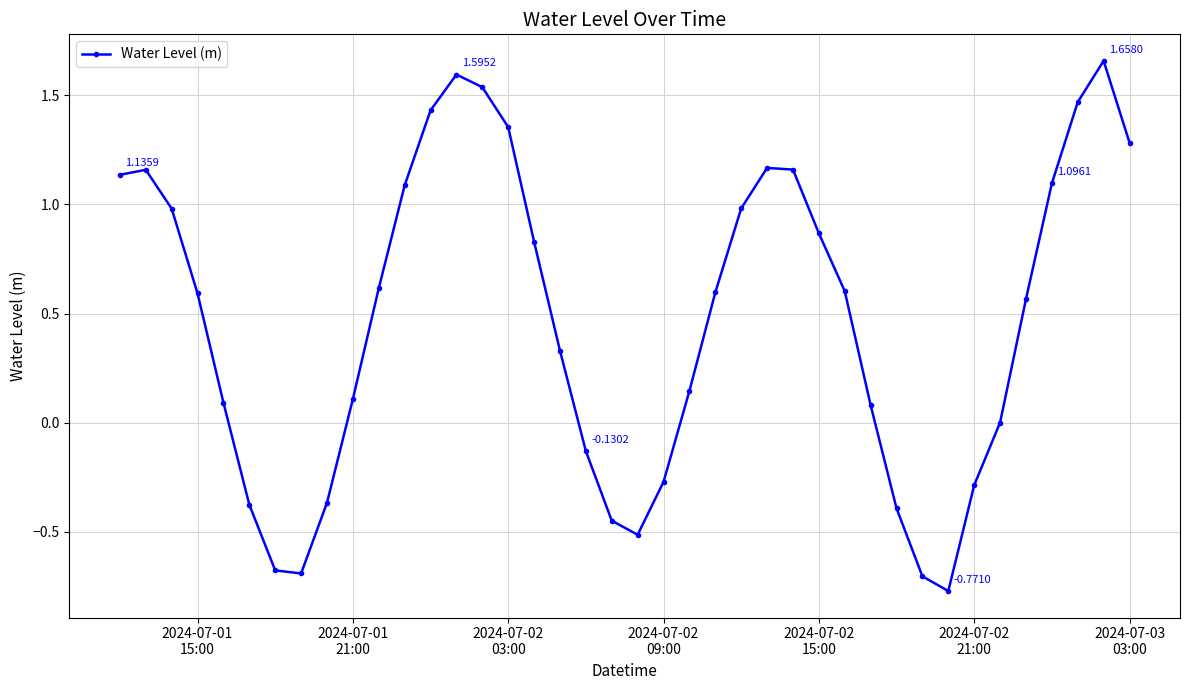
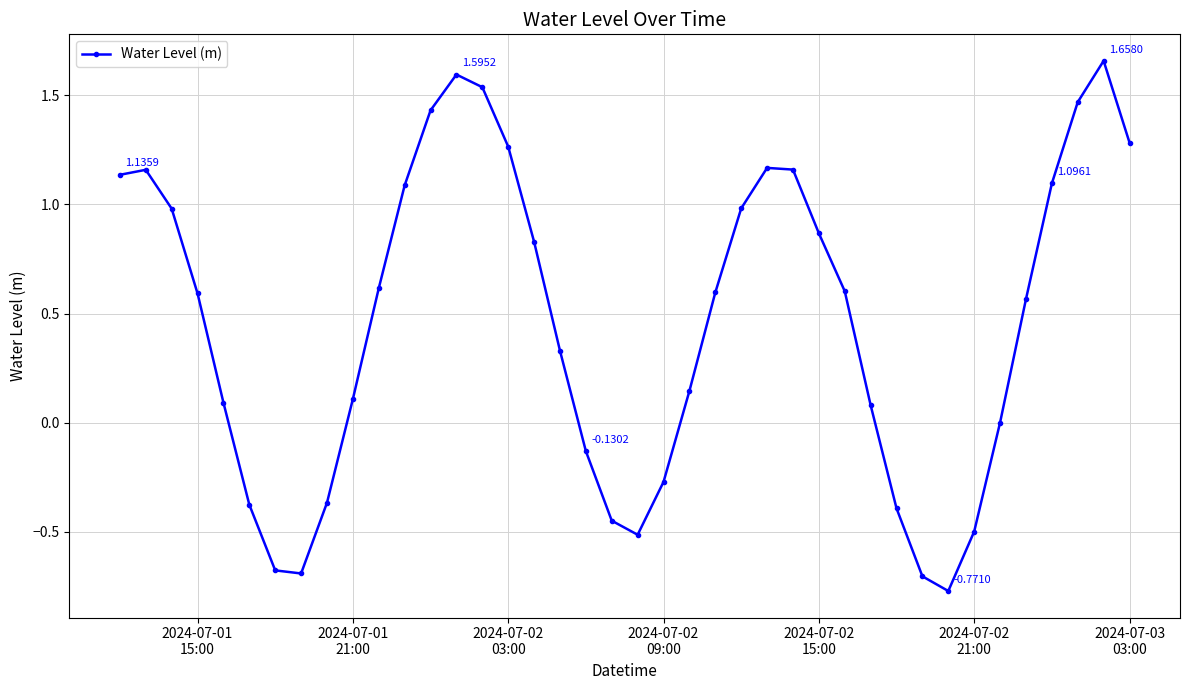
  {
    "2024-07-01 15:00": 0.59,
    "2024-07-01 21:00": 0.11,
-   "2024-07-02 03:00": 1.35,
+   "2024-07-02 03:00": 1.26,
    "2024-07-02 09:00": -0.27,
    "2024-07-02 15:00": 0.87,
-   "2024-07-02 21:00": -0.29,
+   "2024-07-02 21:00": -0.50,
    "2024-07-03 03:00": 1.28
  }
